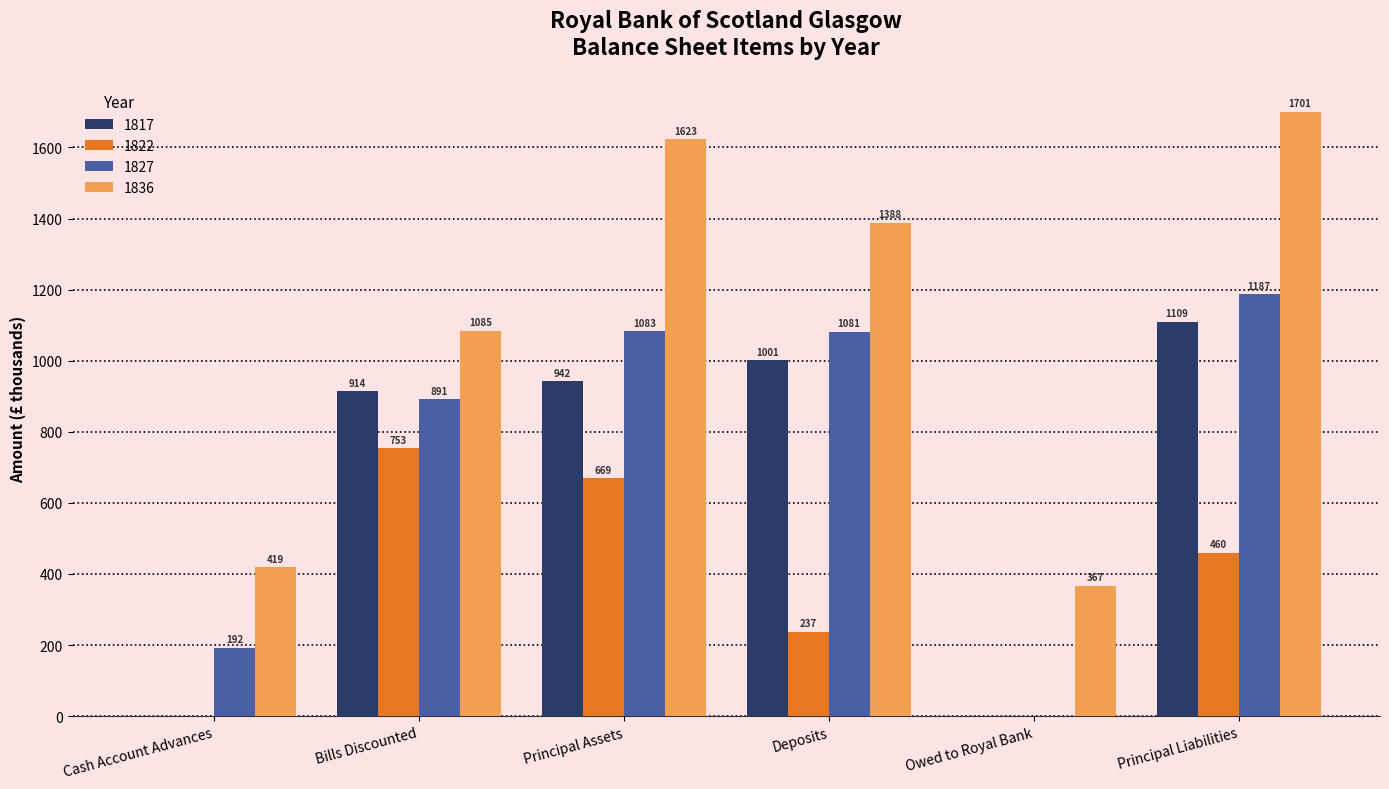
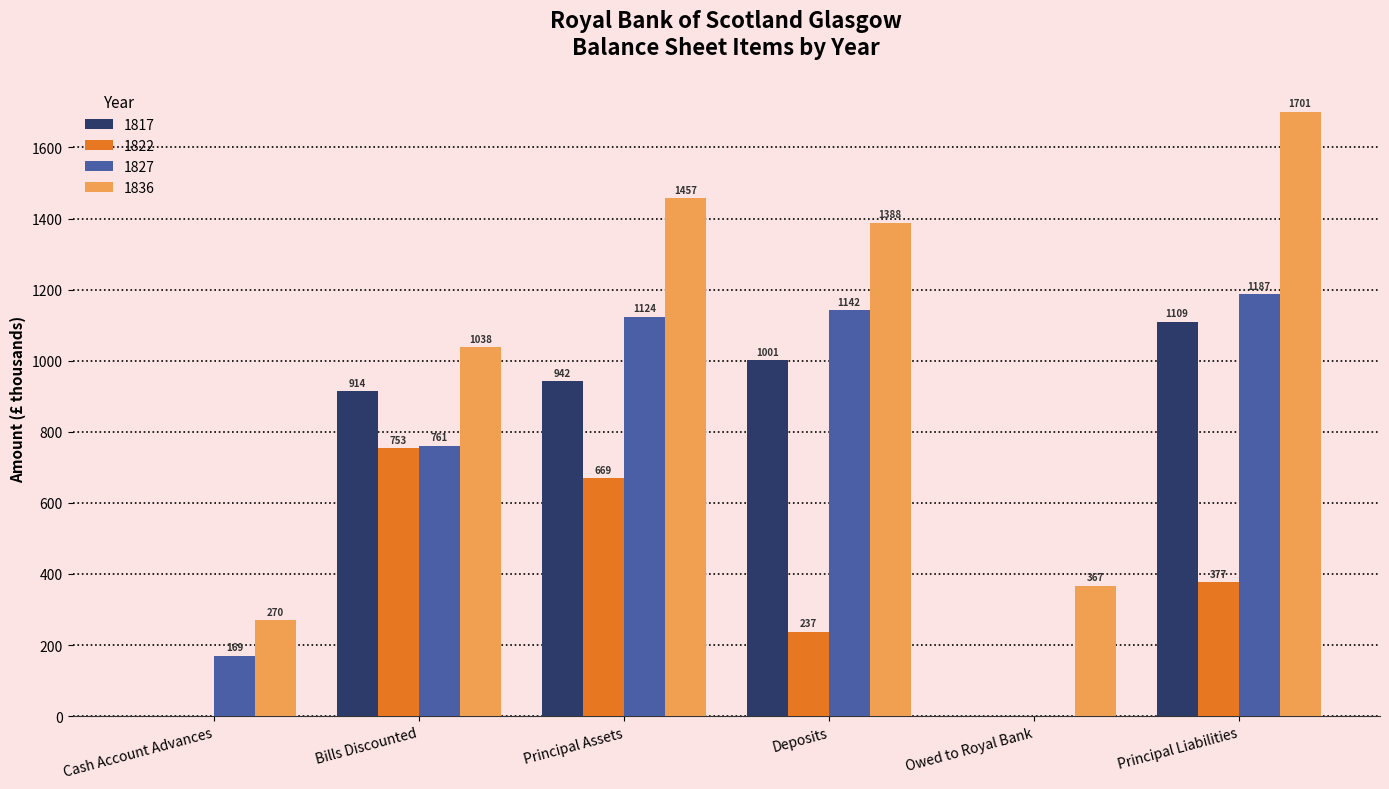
  {
    "1817": {
      "Bills Discounted": 914,
      "Principal Assets": 942,
      "Deposits": 1001,
      "Principal Liabilities": 1109
    },
    "1822": {
      "Bills Discounted": 753,
      "Principal Assets": 669,
      "Deposits": 237,
-     "Principal Liabilities": 460
+     "Principal Liabilities": 377
    },
    "1827": {
-     "Cash Account Advances": 192,
-     "Bills Discounted": 891,
-     "Principal Assets": 1083,
-     "Deposits": 1081,
+     "Cash Account Advances": 169,
+     "Bills Discounted": 761,
+     "Principal Assets": 1124,
+     "Deposits": 1142,
      "Principal Liabilities": 1187
    },
    "1836": {
-     "Cash Account Advances": 419,
-     "Bills Discounted": 1085,
-     "Principal Assets": 1623,
+     "Cash Account Advances": 270,
+     "Bills Discounted": 1038,
+     "Principal Assets": 1457,
      "Deposits": 1388,
      "Owed to Royal Bank": 367,
      "Principal Liabilities": 1701
    }
  }
